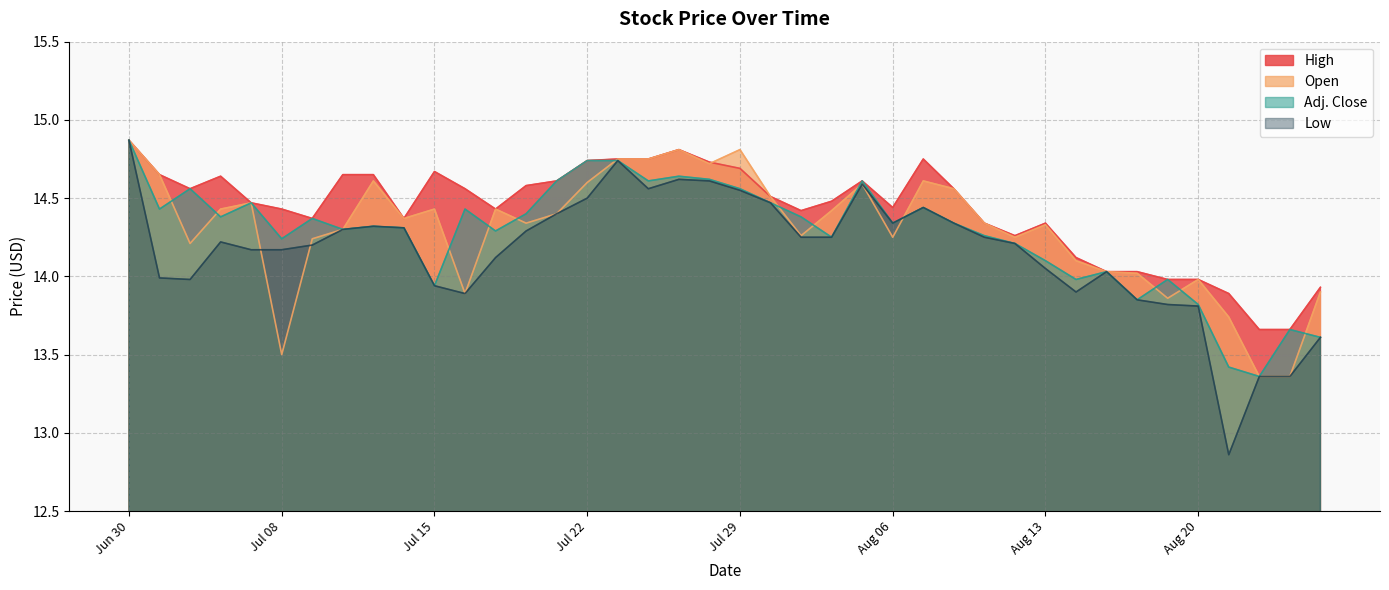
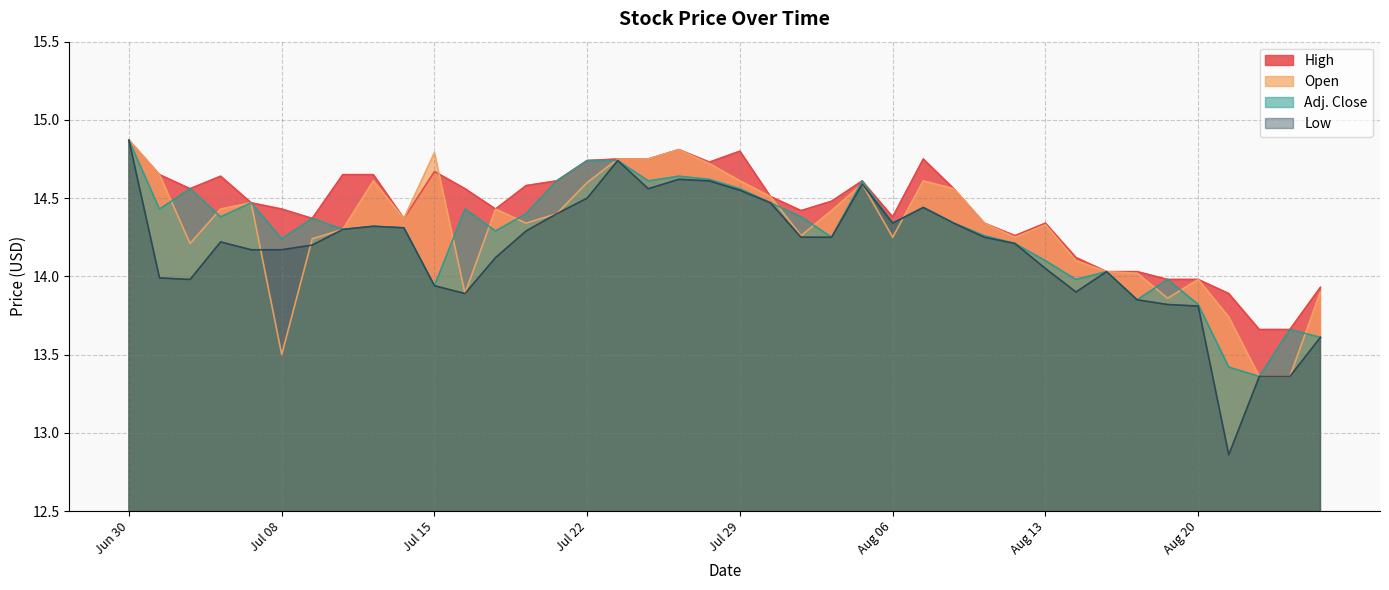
  {
    "High": {
      "Jul 08": 14.43,
      "Jul 15": 14.67,
-     "Jul 29": 14.69,
-     "Aug 06": 14.44
+     "Jul 29": 14.80,
+     "Aug 06": 14.38
    },
    "Open": {
      "Jul 08": 13.50,
-     "Jul 15": 14.43,
+     "Jul 15": 14.79,
      "Jul 22": 14.60,
-     "Jul 29": 14.81,
+     "Jul 29": 14.61,
      "Aug 06": 14.25
    }
  }
